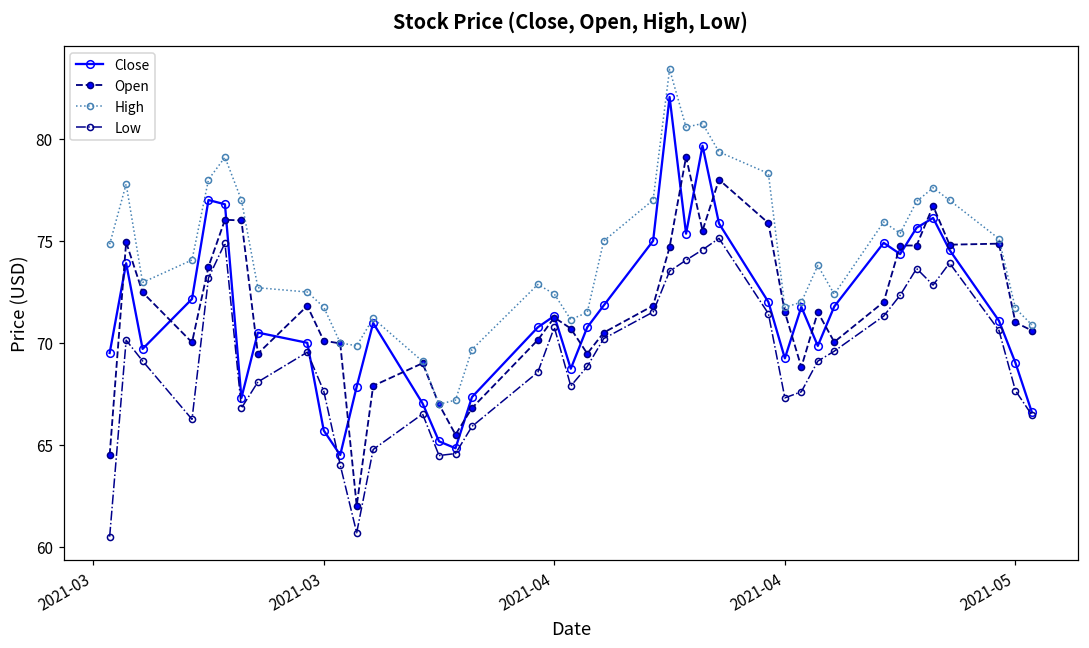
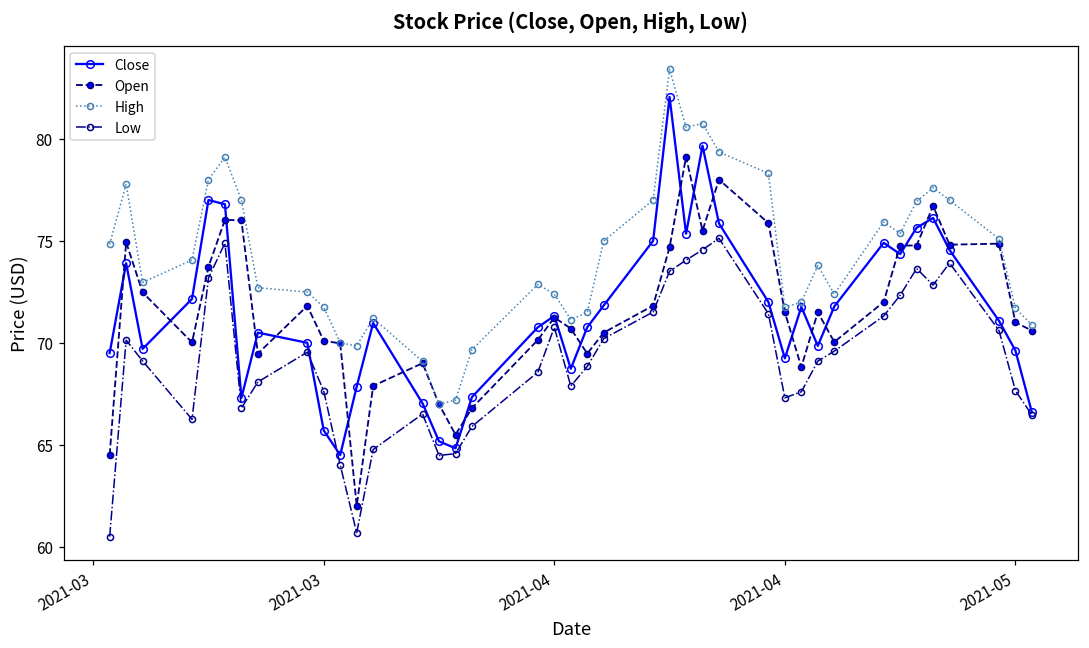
  {
    "Close": {
      "2021-03": 65.7,
-     "2021-05": 69.0
+     "2021-05": 69.6
    },
    "High": {
      "2021-03": 71.8,
      "2021-05": 71.7
    }
  }
